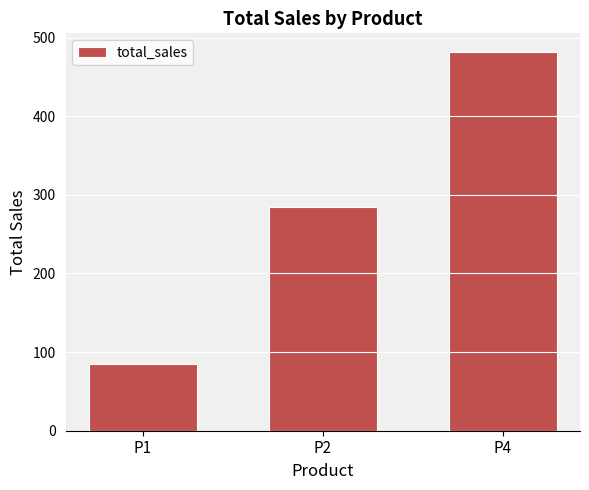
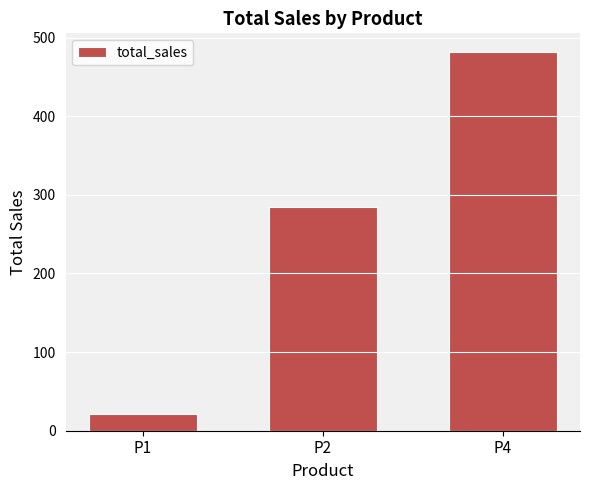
  {
-   "P1": 80,
+   "P1": 20,
    "P2": 290,
    "P4": 480
  }
